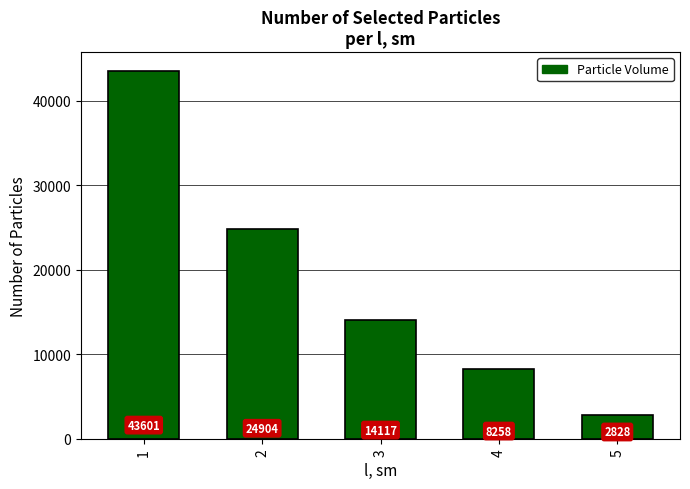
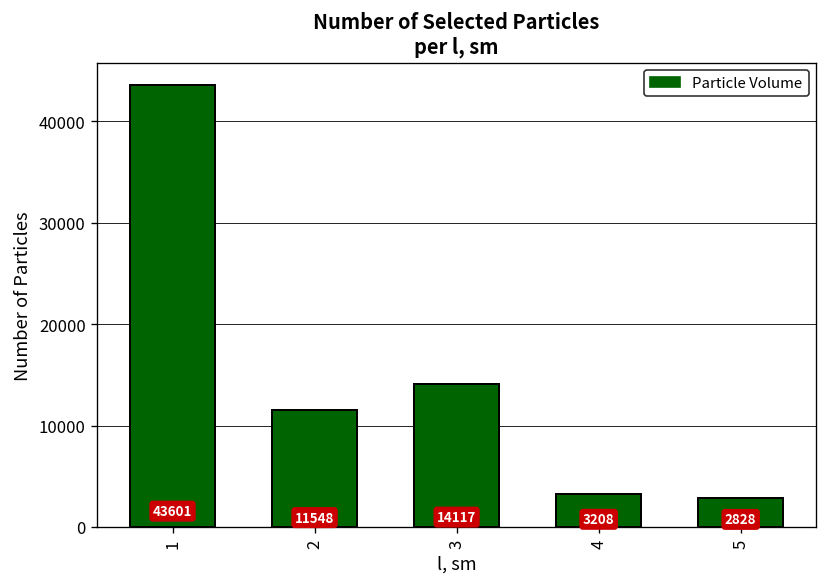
  {
-   "2": 24904,
-   "4": 8258
+   "2": 11548,
+   "4": 3208
  }
